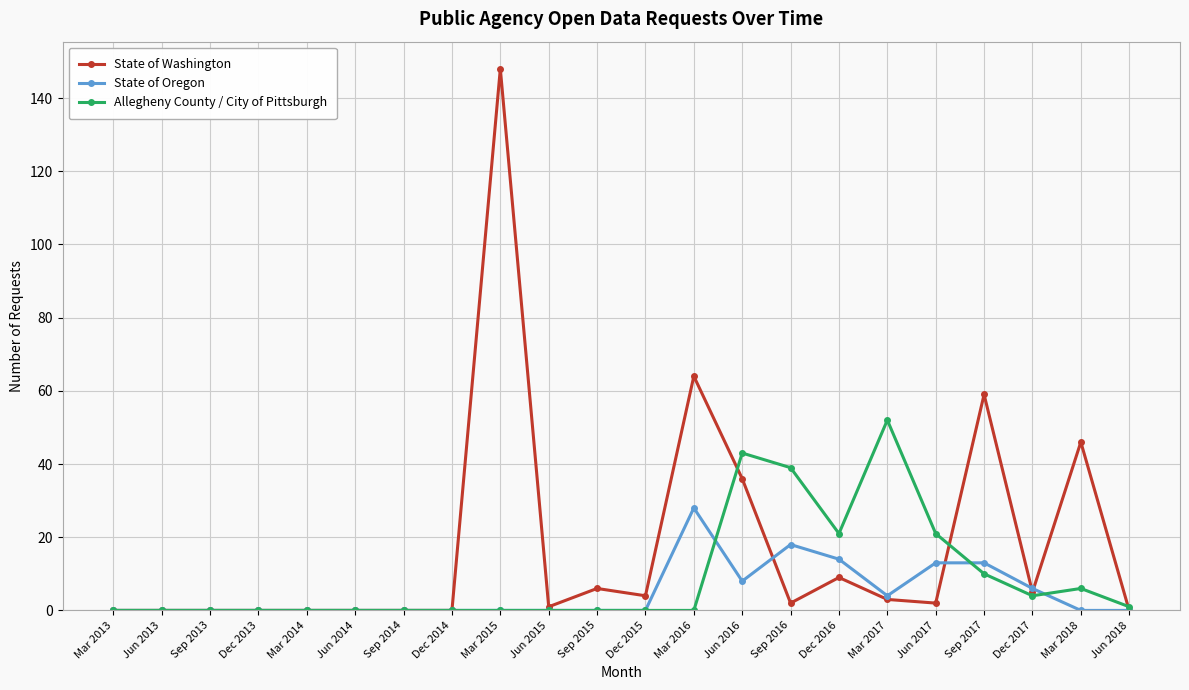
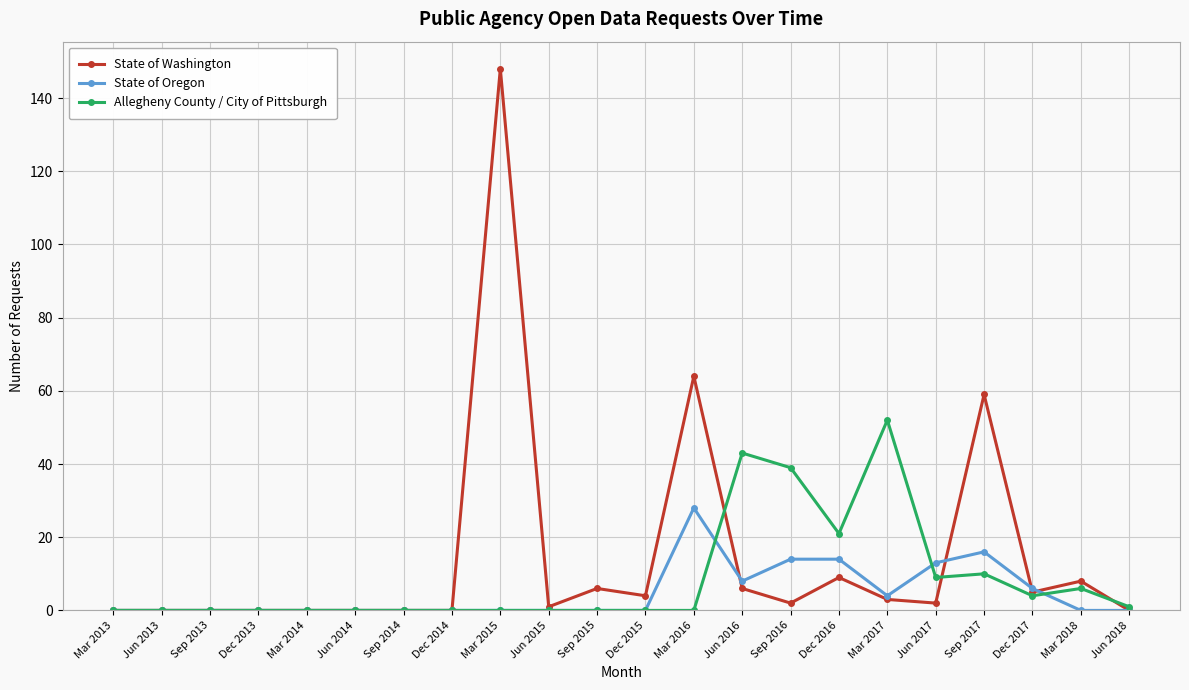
  {
    "State of Washington": {
      "Mar 2015": 148,
      "Jun 2015": 1,
      "Sep 2015": 6,
      "Dec 2015": 4,
      "Mar 2016": 64,
-     "Jun 2016": 36,
+     "Jun 2016": 6,
      "Sep 2016": 2,
      "Dec 2016": 9,
      "Mar 2017": 3,
      "Jun 2017": 2,
      "Sep 2017": 59,
      "Dec 2017": 5,
-     "Mar 2018": 46
+     "Mar 2018": 8
    },
    "State of Oregon": {
      "Mar 2016": 28,
      "Jun 2016": 8,
-     "Sep 2016": 18,
+     "Sep 2016": 14,
      "Dec 2016": 14,
      "Mar 2017": 4,
      "Jun 2017": 13,
-     "Sep 2017": 13,
+     "Sep 2017": 16,
      "Dec 2017": 6,
      "Mar 2018": 0
    },
    "Allegheny County / City of Pittsburgh": {
      "Mar 2016": 0,
      "Jun 2016": 43,
      "Sep 2016": 39,
      "Dec 2016": 21,
      "Mar 2017": 52,
-     "Jun 2017": 21,
+     "Jun 2017": 9,
      "Sep 2017": 10,
      "Dec 2017": 4,
      "Mar 2018": 6,
      "Jun 2018": 1
    }
  }
